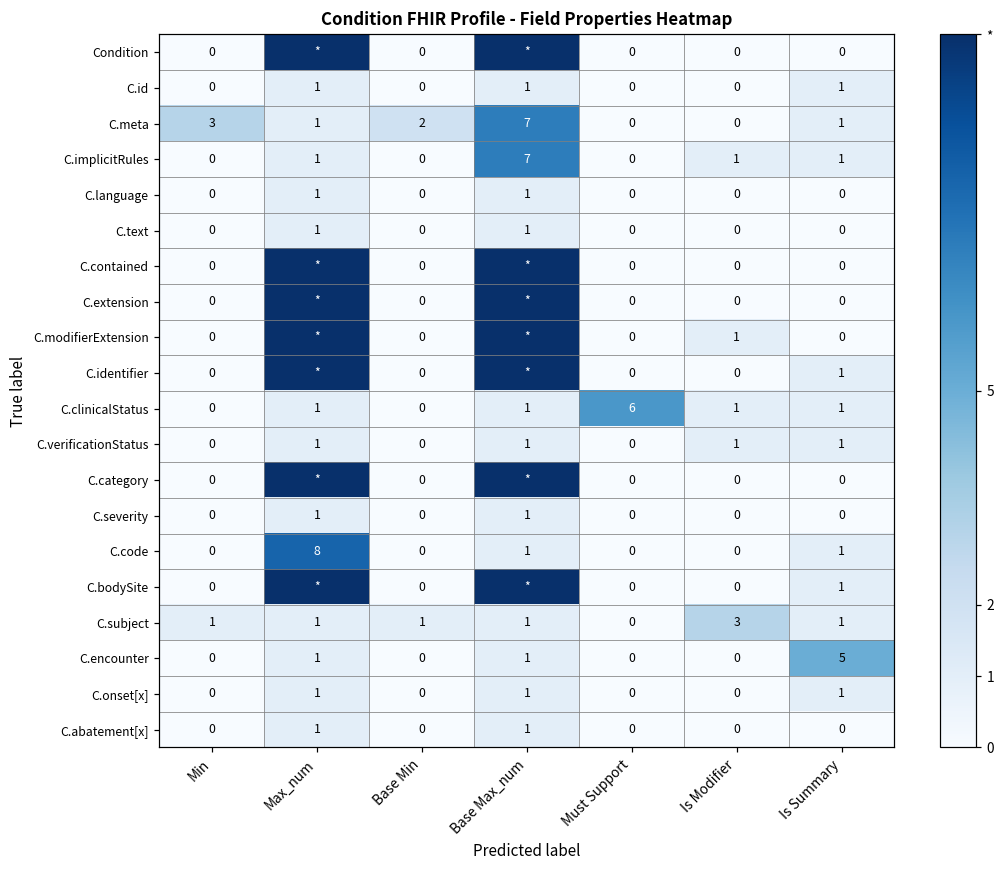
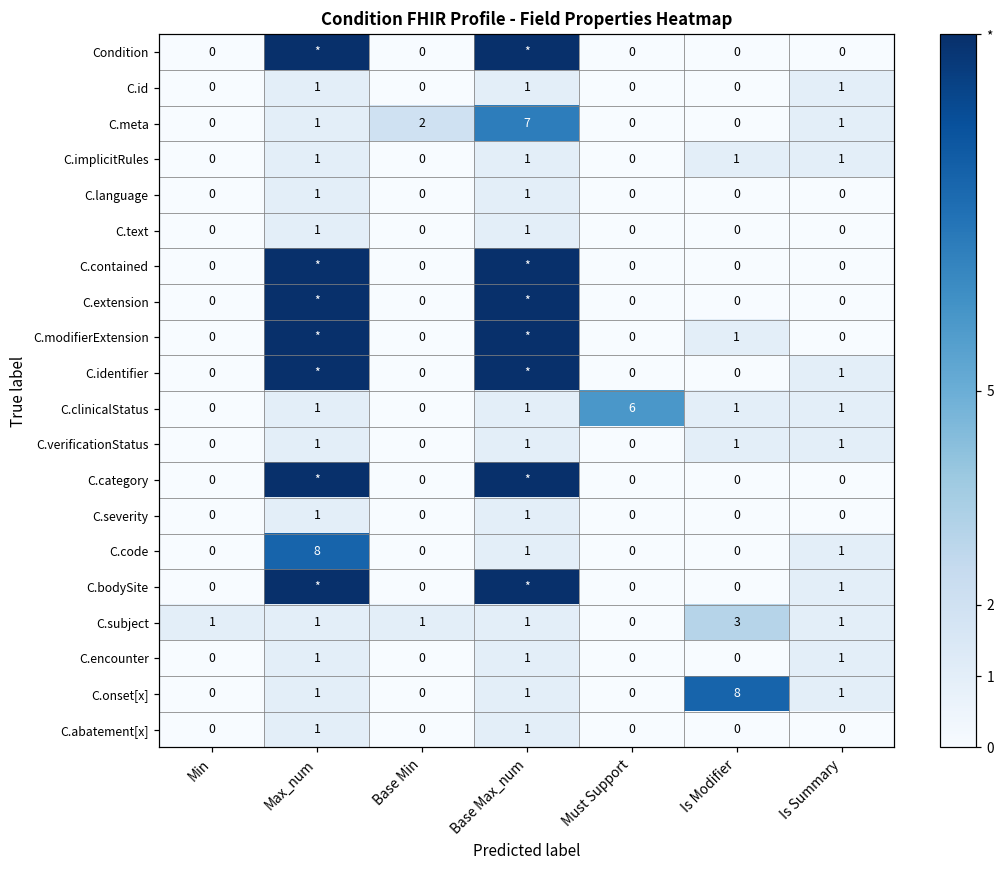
  {
    "Condition": {
      "Min": 0,
      "Base Min": 0,
      "Must Support": 0,
      "Is Modifier": 0,
      "Is Summary": 0
    },
    "C.id": {
      "Min": 0,
      "Max_num": 1,
      "Base Min": 0,
      "Base Max_num": 1,
      "Must Support": 0,
      "Is Modifier": 0,
      "Is Summary": 1
    },
    "C.meta": {
-     "Min": 3,
+     "Min": 0,
      "Max_num": 1,
      "Base Min": 2,
      "Base Max_num": 7,
      "Must Support": 0,
      "Is Modifier": 0,
      "Is Summary": 1
    },
    "C.implicitRules": {
      "Min": 0,
      "Max_num": 1,
      "Base Min": 0,
-     "Base Max_num": 7,
+     "Base Max_num": 1,
      "Must Support": 0,
      "Is Modifier": 1,
      "Is Summary": 1
    },
    "C.language": {
      "Min": 0,
      "Max_num": 1,
      "Base Min": 0,
      "Base Max_num": 1,
      "Must Support": 0,
      "Is Modifier": 0,
      "Is Summary": 0
    },
    "C.text": {
      "Min": 0,
      "Max_num": 1,
      "Base Min": 0,
      "Base Max_num": 1,
      "Must Support": 0,
      "Is Modifier": 0,
      "Is Summary": 0
    },
    "C.contained": {
      "Min": 0,
      "Base Min": 0,
      "Must Support": 0,
      "Is Modifier": 0,
      "Is Summary": 0
    },
    "C.extension": {
      "Min": 0,
      "Base Min": 0,
      "Must Support": 0,
      "Is Modifier": 0,
      "Is Summary": 0
    },
    "C.modifierExtension": {
      "Min": 0,
      "Base Min": 0,
      "Must Support": 0,
      "Is Modifier": 1,
      "Is Summary": 0
    },
    "C.identifier": {
      "Min": 0,
      "Base Min": 0,
      "Must Support": 0,
      "Is Modifier": 0,
      "Is Summary": 1
    },
    "C.clinicalStatus": {
      "Min": 0,
      "Max_num": 1,
      "Base Min": 0,
      "Base Max_num": 1,
      "Must Support": 6,
      "Is Modifier": 1,
      "Is Summary": 1
    },
    "C.verificationStatus": {
      "Min": 0,
      "Max_num": 1,
      "Base Min": 0,
      "Base Max_num": 1,
      "Must Support": 0,
      "Is Modifier": 1,
      "Is Summary": 1
    },
    "C.category": {
      "Min": 0,
      "Base Min": 0,
      "Must Support": 0,
      "Is Modifier": 0,
      "Is Summary": 0
    },
    "C.severity": {
      "Min": 0,
      "Max_num": 1,
      "Base Min": 0,
      "Base Max_num": 1,
      "Must Support": 0,
      "Is Modifier": 0,
      "Is Summary": 0
    },
    "C.code": {
      "Min": 0,
      "Max_num": 8,
      "Base Min": 0,
      "Base Max_num": 1,
      "Must Support": 0,
      "Is Modifier": 0,
      "Is Summary": 1
    },
    "C.bodySite": {
      "Min": 0,
      "Base Min": 0,
      "Must Support": 0,
      "Is Modifier": 0,
      "Is Summary": 1
    },
    "C.subject": {
      "Min": 1,
      "Max_num": 1,
      "Base Min": 1,
      "Base Max_num": 1,
      "Must Support": 0,
      "Is Modifier": 3,
      "Is Summary": 1
    },
    "C.encounter": {
      "Min": 0,
      "Max_num": 1,
      "Base Min": 0,
      "Base Max_num": 1,
      "Must Support": 0,
      "Is Modifier": 0,
-     "Is Summary": 5
+     "Is Summary": 1
    },
    "C.onset[x]": {
      "Min": 0,
      "Max_num": 1,
      "Base Min": 0,
      "Base Max_num": 1,
      "Must Support": 0,
-     "Is Modifier": 0,
+     "Is Modifier": 8,
      "Is Summary": 1
    },
    "C.abatement[x]": {
      "Min": 0,
      "Max_num": 1,
      "Base Min": 0,
      "Base Max_num": 1,
      "Must Support": 0,
      "Is Modifier": 0,
      "Is Summary": 0
    }
  }
